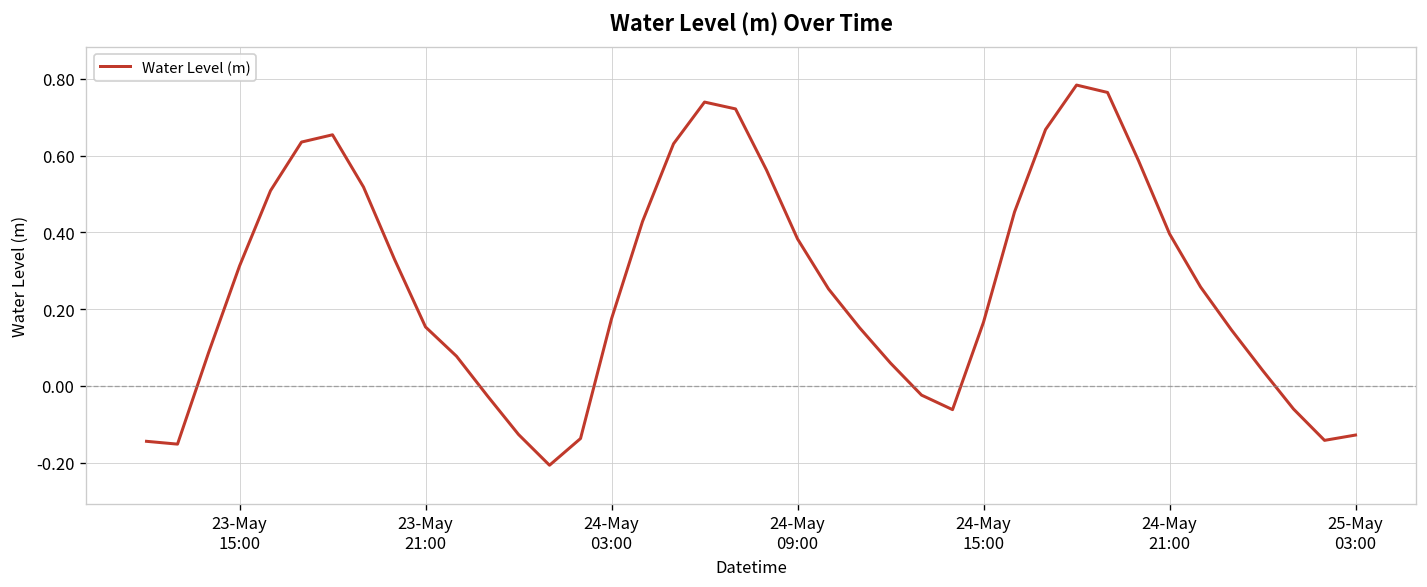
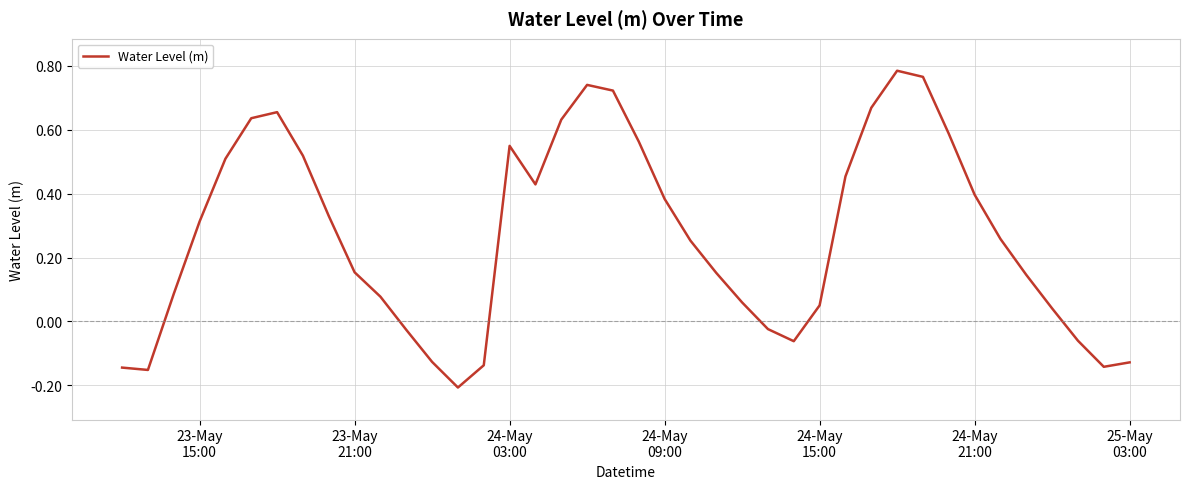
  {
    "23-May 15:00": 0.31,
    "23-May 21:00": 0.15,
-   "24-May 03:00": 0.18,
+   "24-May 03:00": 0.55,
    "24-May 09:00": 0.38,
-   "24-May 15:00": 0.17,
+   "24-May 15:00": 0.05,
    "24-May 21:00": 0.40,
    "25-May 03:00": -0.13
  }
